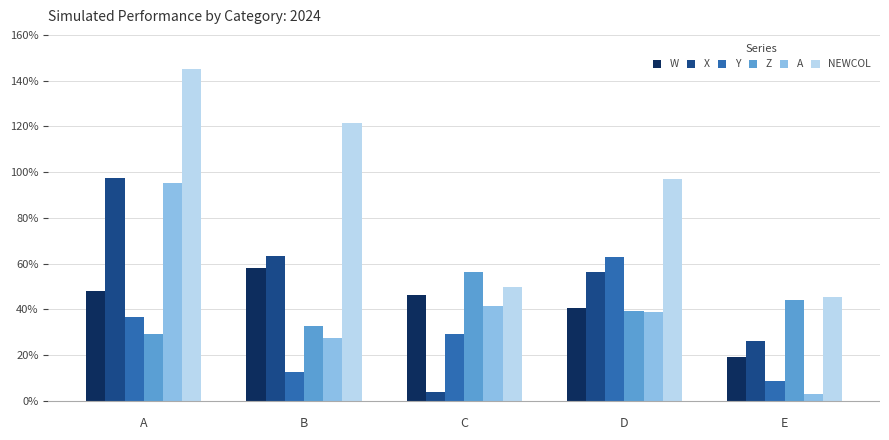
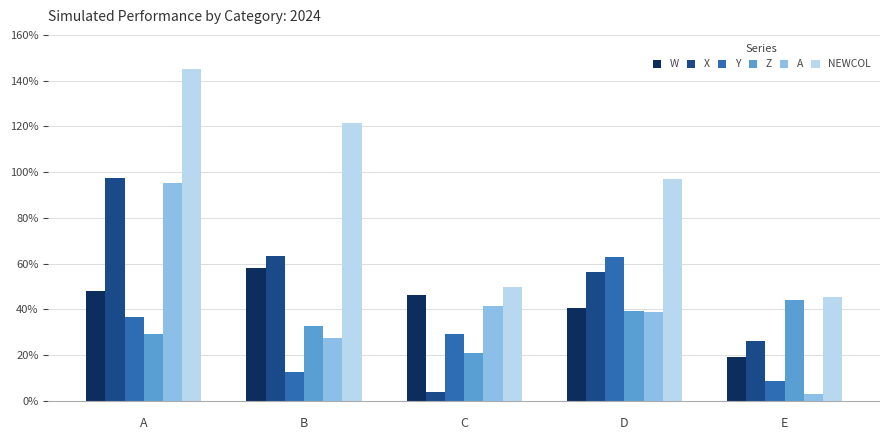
  {
    "Z": {
      "A": "29%",
      "B": "33%",
-     "C": "56%",
+     "C": "21%",
      "D": "39%",
      "E": "44%"
    }
  }
